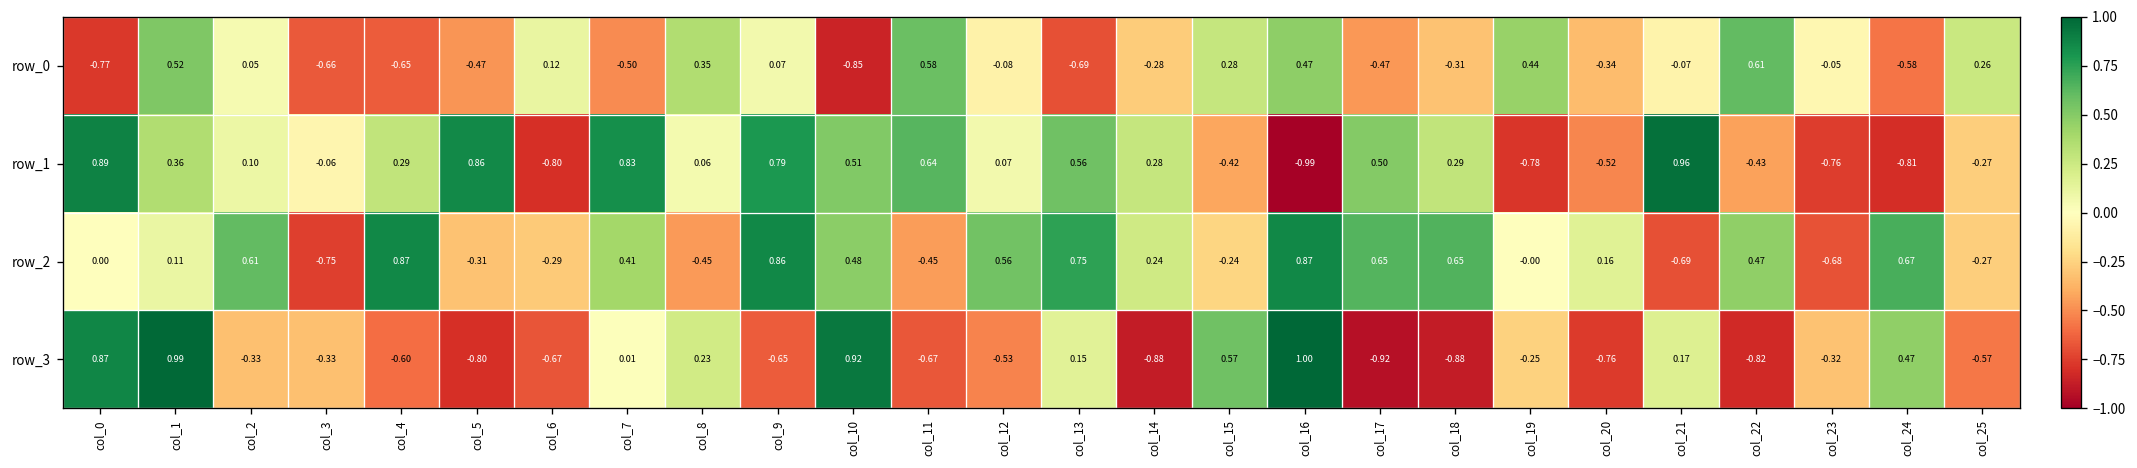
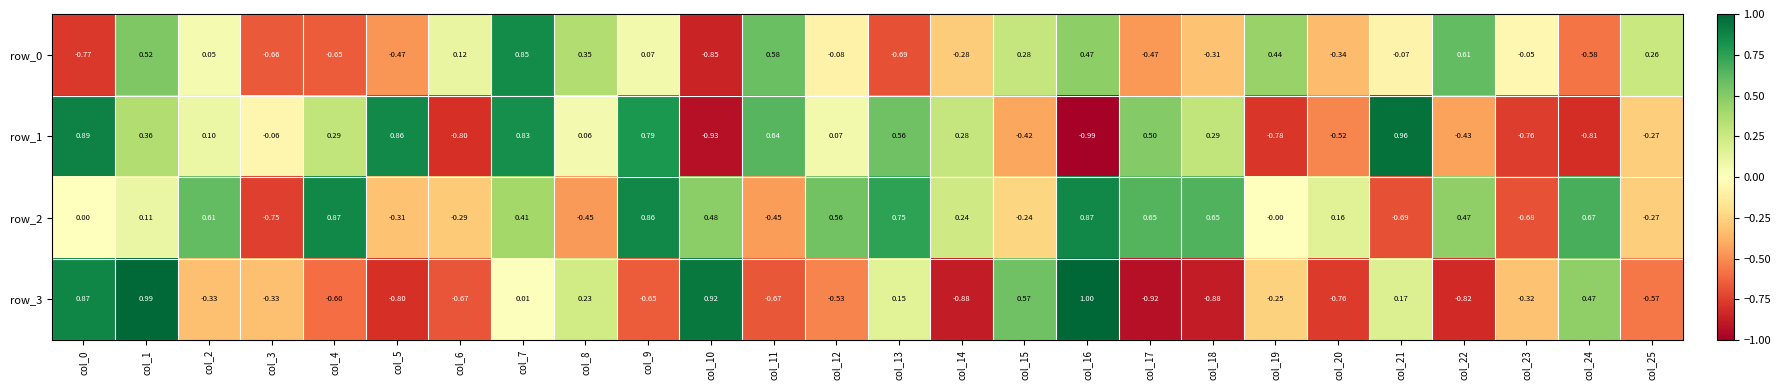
  {
    "row_0": {
      "col_0": -0.77,
      "col_1": 0.52,
      "col_2": 0.05,
      "col_3": -0.66,
      "col_4": -0.65,
      "col_5": -0.47,
      "col_6": 0.12,
-     "col_7": -0.50,
+     "col_7": 0.85,
      "col_8": 0.35,
      "col_9": 0.07,
      "col_10": -0.85,
      "col_11": 0.58,
      "col_12": -0.08,
      "col_13": -0.69,
      "col_14": -0.28,
      "col_15": 0.28,
      "col_16": 0.47,
      "col_17": -0.47,
      "col_18": -0.31,
      "col_19": 0.44,
      "col_20": -0.34,
      "col_21": -0.07,
      "col_22": 0.61,
      "col_23": -0.05,
      "col_24": -0.58,
      "col_25": 0.26
    },
    "row_1": {
      "col_0": 0.89,
      "col_1": 0.36,
      "col_2": 0.10,
      "col_3": -0.06,
      "col_4": 0.29,
      "col_5": 0.86,
      "col_6": -0.80,
      "col_7": 0.83,
      "col_8": 0.06,
      "col_9": 0.79,
-     "col_10": 0.51,
+     "col_10": -0.93,
      "col_11": 0.64,
      "col_12": 0.07,
      "col_13": 0.56,
      "col_14": 0.28,
      "col_15": -0.42,
      "col_16": -0.99,
      "col_17": 0.50,
      "col_18": 0.29,
      "col_19": -0.78,
      "col_20": -0.52,
      "col_21": 0.96,
      "col_22": -0.43,
      "col_23": -0.76,
      "col_24": -0.81,
      "col_25": -0.27
    },
    "row_2": {
      "col_0": 0.00,
      "col_1": 0.11,
      "col_2": 0.61,
      "col_3": -0.75,
      "col_4": 0.87,
      "col_5": -0.31,
      "col_6": -0.29,
      "col_7": 0.41,
      "col_8": -0.45,
      "col_9": 0.86,
      "col_10": 0.48,
      "col_11": -0.45,
      "col_12": 0.56,
      "col_13": 0.75,
      "col_14": 0.24,
      "col_15": -0.24,
      "col_16": 0.87,
      "col_17": 0.65,
      "col_18": 0.65,
      "col_19": -0.00,
      "col_20": 0.16,
      "col_21": -0.69,
      "col_22": 0.47,
      "col_23": -0.68,
      "col_24": 0.67,
      "col_25": -0.27
    },
    "row_3": {
      "col_0": 0.87,
      "col_1": 0.99,
      "col_2": -0.33,
      "col_3": -0.33,
      "col_4": -0.60,
      "col_5": -0.80,
      "col_6": -0.67,
      "col_7": 0.01,
      "col_8": 0.23,
      "col_9": -0.65,
      "col_10": 0.92,
      "col_11": -0.67,
      "col_12": -0.53,
      "col_13": 0.15,
      "col_14": -0.88,
      "col_15": 0.57,
      "col_16": 1.00,
      "col_17": -0.92,
      "col_18": -0.88,
      "col_19": -0.25,
      "col_20": -0.76,
      "col_21": 0.17,
      "col_22": -0.82,
      "col_23": -0.32,
      "col_24": 0.47,
      "col_25": -0.57
    }
  }
